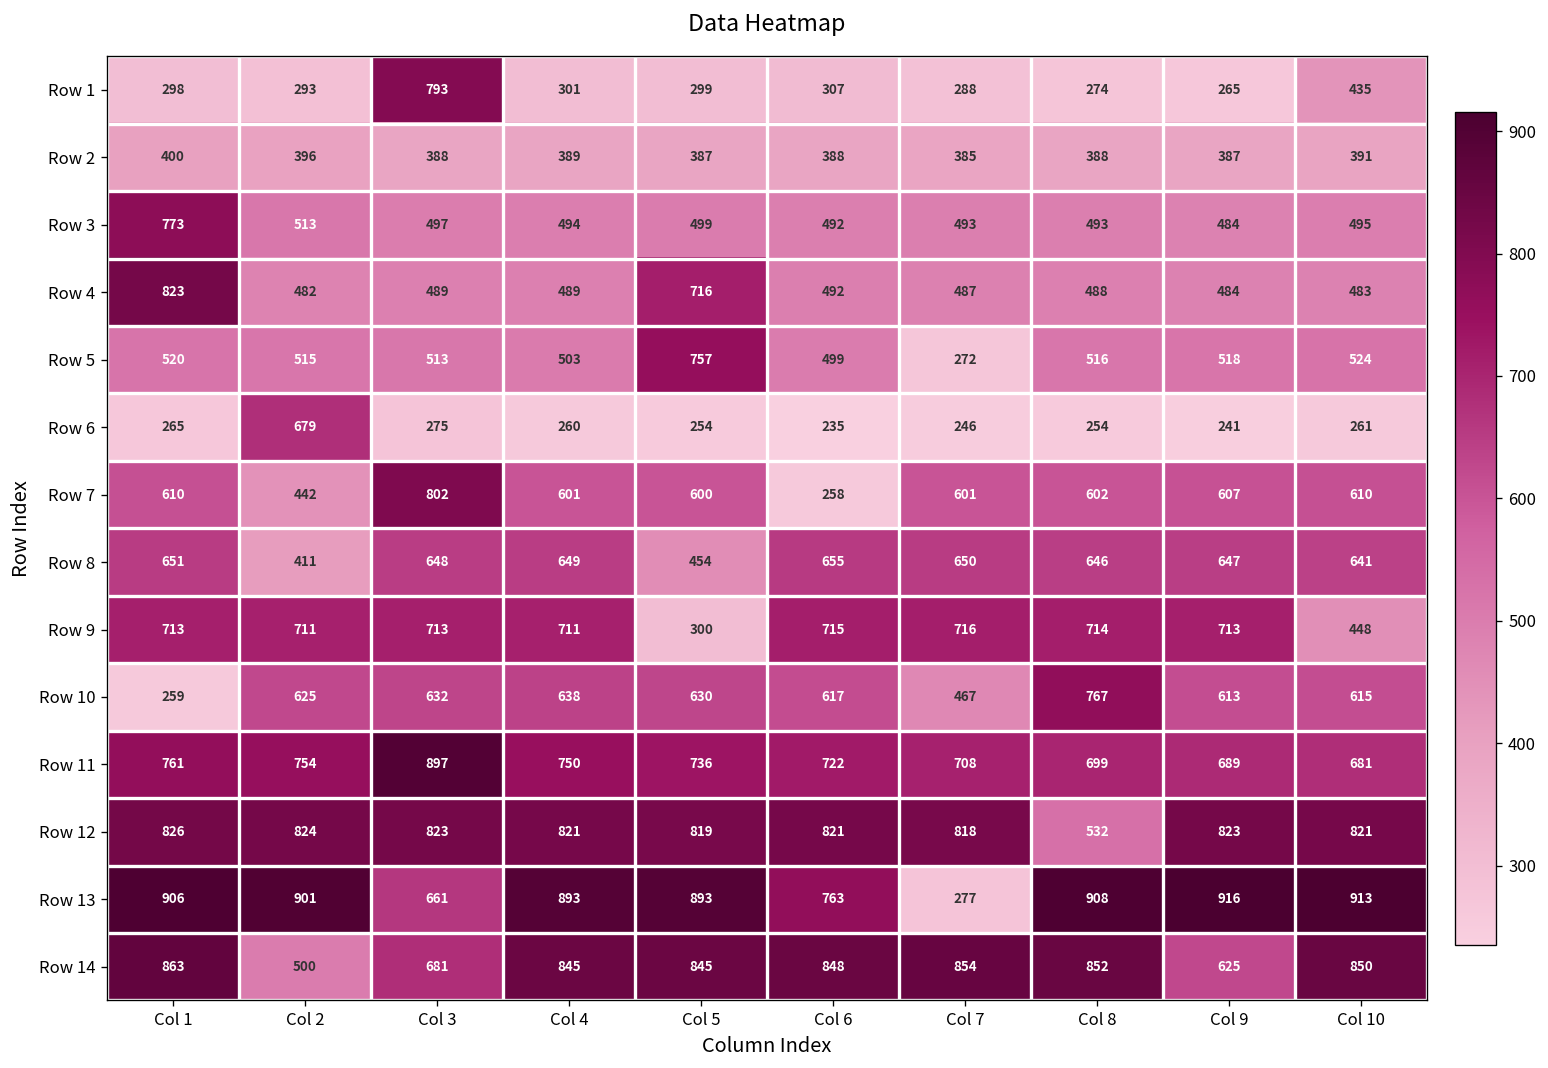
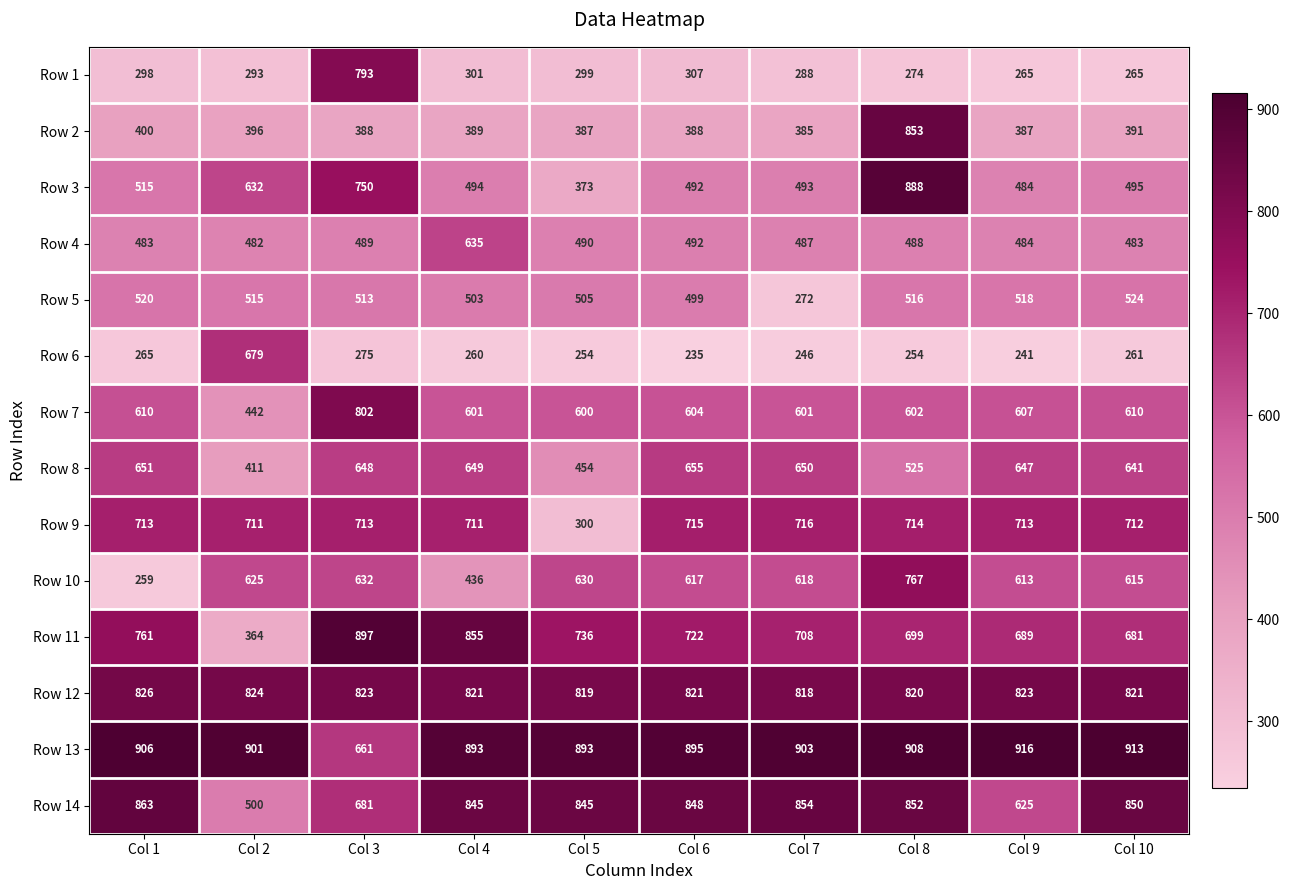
  {
    "Row 1": {
      "Col 1": 298,
      "Col 2": 293,
      "Col 3": 793,
      "Col 4": 301,
      "Col 5": 299,
      "Col 6": 307,
      "Col 7": 288,
      "Col 8": 274,
      "Col 9": 265,
-     "Col 10": 435
+     "Col 10": 265
    },
    "Row 2": {
      "Col 1": 400,
      "Col 2": 396,
      "Col 3": 388,
      "Col 4": 389,
      "Col 5": 387,
      "Col 6": 388,
      "Col 7": 385,
-     "Col 8": 388,
+     "Col 8": 853,
      "Col 9": 387,
      "Col 10": 391
    },
    "Row 3": {
-     "Col 1": 773,
-     "Col 2": 513,
-     "Col 3": 497,
+     "Col 1": 515,
+     "Col 2": 632,
+     "Col 3": 750,
      "Col 4": 494,
-     "Col 5": 499,
+     "Col 5": 373,
      "Col 6": 492,
      "Col 7": 493,
-     "Col 8": 493,
+     "Col 8": 888,
      "Col 9": 484,
      "Col 10": 495
    },
    "Row 4": {
-     "Col 1": 823,
+     "Col 1": 483,
      "Col 2": 482,
      "Col 3": 489,
-     "Col 4": 489,
-     "Col 5": 716,
+     "Col 4": 635,
+     "Col 5": 490,
      "Col 6": 492,
      "Col 7": 487,
      "Col 8": 488,
      "Col 9": 484,
      "Col 10": 483
    },
    "Row 5": {
      "Col 1": 520,
      "Col 2": 515,
      "Col 3": 513,
      "Col 4": 503,
-     "Col 5": 757,
+     "Col 5": 505,
      "Col 6": 499,
      "Col 7": 272,
      "Col 8": 516,
      "Col 9": 518,
      "Col 10": 524
    },
    "Row 6": {
      "Col 1": 265,
      "Col 2": 679,
      "Col 3": 275,
      "Col 4": 260,
      "Col 5": 254,
      "Col 6": 235,
      "Col 7": 246,
      "Col 8": 254,
      "Col 9": 241,
      "Col 10": 261
    },
    "Row 7": {
      "Col 1": 610,
      "Col 2": 442,
      "Col 3": 802,
      "Col 4": 601,
      "Col 5": 600,
-     "Col 6": 258,
+     "Col 6": 604,
      "Col 7": 601,
      "Col 8": 602,
      "Col 9": 607,
      "Col 10": 610
    },
    "Row 8": {
      "Col 1": 651,
      "Col 2": 411,
      "Col 3": 648,
      "Col 4": 649,
      "Col 5": 454,
      "Col 6": 655,
      "Col 7": 650,
-     "Col 8": 646,
+     "Col 8": 525,
      "Col 9": 647,
      "Col 10": 641
    },
    "Row 9": {
      "Col 1": 713,
      "Col 2": 711,
      "Col 3": 713,
      "Col 4": 711,
      "Col 5": 300,
      "Col 6": 715,
      "Col 7": 716,
      "Col 8": 714,
      "Col 9": 713,
-     "Col 10": 448
+     "Col 10": 712
    },
    "Row 10": {
      "Col 1": 259,
      "Col 2": 625,
      "Col 3": 632,
-     "Col 4": 638,
+     "Col 4": 436,
      "Col 5": 630,
      "Col 6": 617,
-     "Col 7": 467,
+     "Col 7": 618,
      "Col 8": 767,
      "Col 9": 613,
      "Col 10": 615
    },
    "Row 11": {
      "Col 1": 761,
-     "Col 2": 754,
+     "Col 2": 364,
      "Col 3": 897,
-     "Col 4": 750,
+     "Col 4": 855,
      "Col 5": 736,
      "Col 6": 722,
      "Col 7": 708,
      "Col 8": 699,
      "Col 9": 689,
      "Col 10": 681
    },
    "Row 12": {
      "Col 1": 826,
      "Col 2": 824,
      "Col 3": 823,
      "Col 4": 821,
      "Col 5": 819,
      "Col 6": 821,
      "Col 7": 818,
-     "Col 8": 532,
+     "Col 8": 820,
      "Col 9": 823,
      "Col 10": 821
    },
    "Row 13": {
      "Col 1": 906,
      "Col 2": 901,
      "Col 3": 661,
      "Col 4": 893,
      "Col 5": 893,
-     "Col 6": 763,
-     "Col 7": 277,
+     "Col 6": 895,
+     "Col 7": 903,
      "Col 8": 908,
      "Col 9": 916,
      "Col 10": 913
    },
    "Row 14": {
      "Col 1": 863,
      "Col 2": 500,
      "Col 3": 681,
      "Col 4": 845,
      "Col 5": 845,
      "Col 6": 848,
      "Col 7": 854,
      "Col 8": 852,
      "Col 9": 625,
      "Col 10": 850
    }
  }
